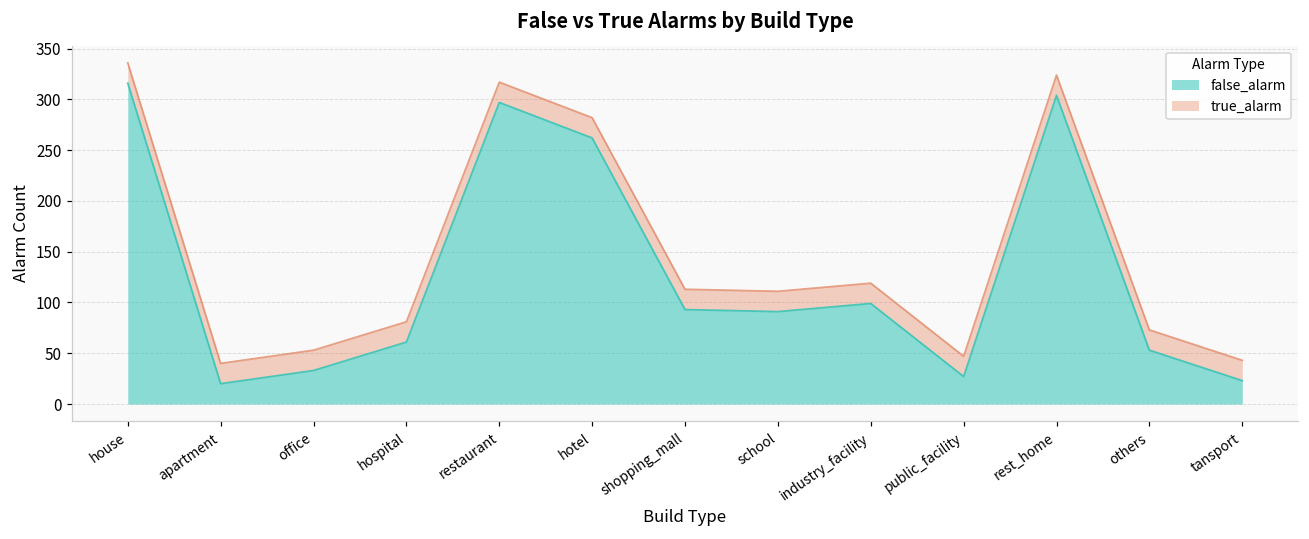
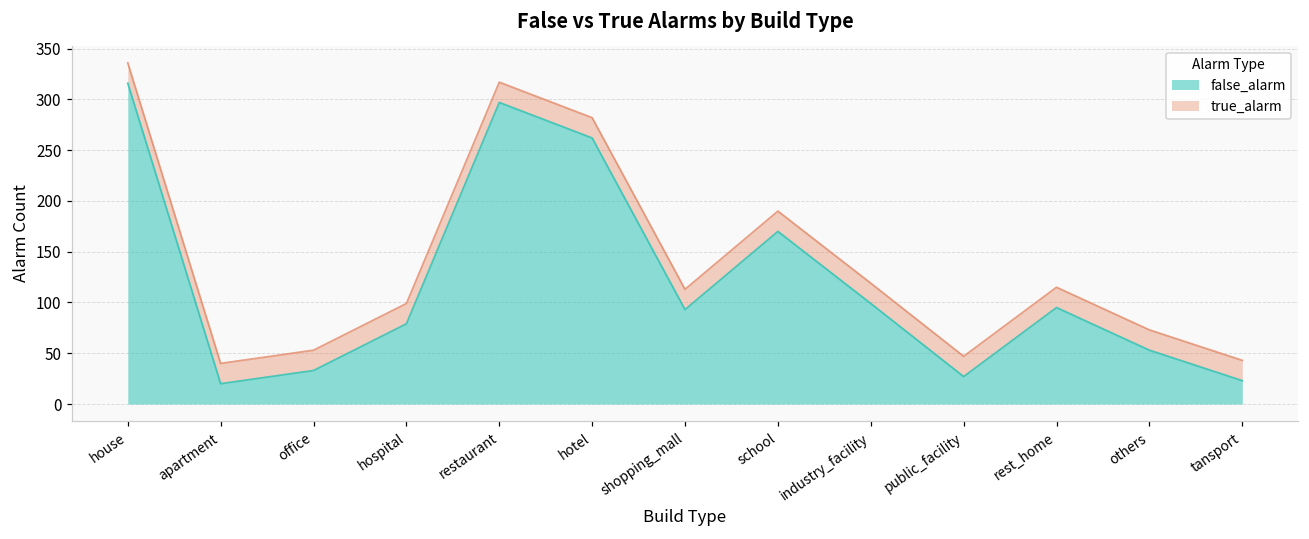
  {
    "false_alarm": {
      "house": 320,
      "apartment": 20,
      "office": 30,
-     "hospital": 60,
+     "hospital": 80,
      "restaurant": 300,
      "hotel": 260,
      "shopping_mall": 90,
-     "school": 90,
+     "school": 170,
      "industry_facility": 100,
      "public_facility": 30,
-     "rest_home": 300,
+     "rest_home": 100,
      "others": 50,
      "tansport": 20
    },
    "true_alarm": {
      "house": 20,
      "apartment": 20,
      "office": 20,
      "hospital": 20,
      "restaurant": 20,
      "hotel": 20,
      "shopping_mall": 20,
      "school": 20,
      "industry_facility": 20,
      "public_facility": 20,
      "rest_home": 20,
      "others": 20,
      "tansport": 20
    }
  }
